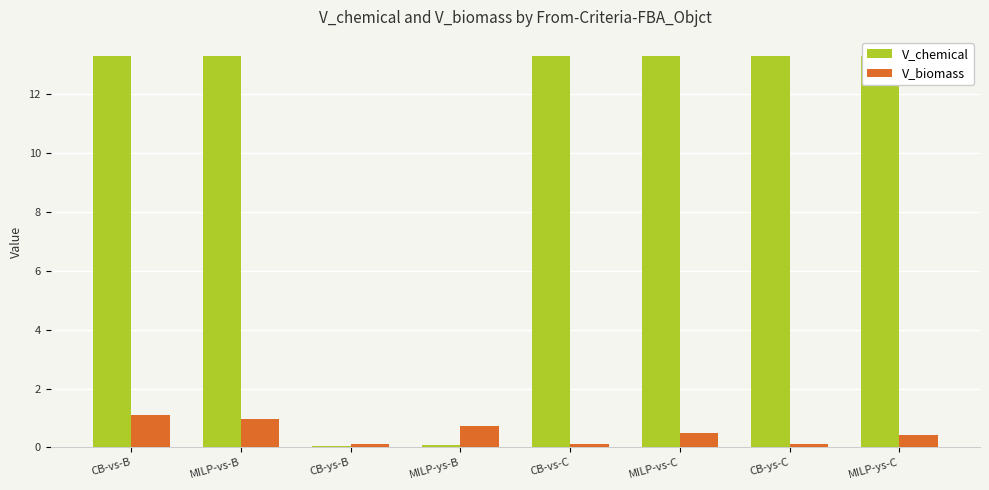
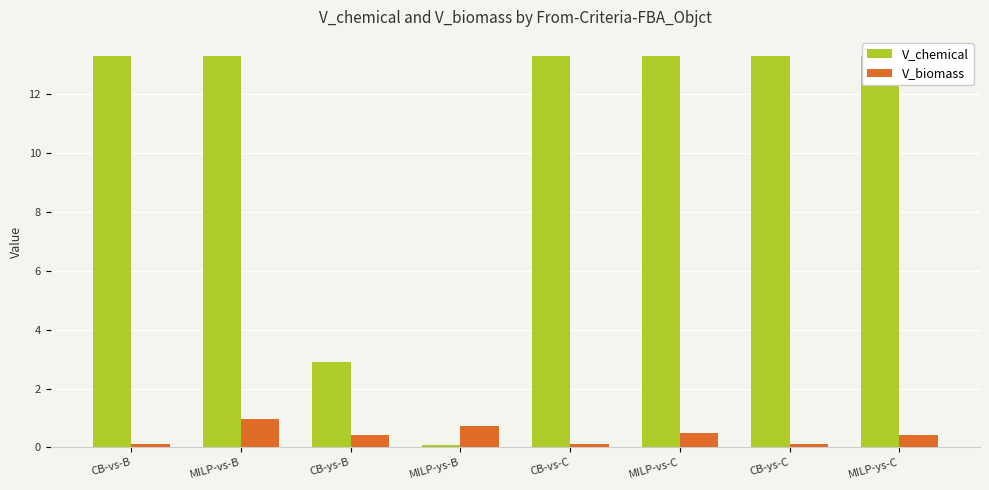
  {
    "V_chemical": {
      "CB-vs-B": 13.3,
      "MILP-vs-B": 13.3,
-     "CB-ys-B": 0.0,
+     "CB-ys-B": 2.9,
      "CB-vs-C": 13.3,
      "MILP-vs-C": 13.3,
      "CB-ys-C": 13.3
    },
    "V_biomass": {
-     "CB-vs-B": 1.1,
+     "CB-vs-B": 0.1,
      "MILP-vs-B": 1.0,
-     "CB-ys-B": 0.1,
+     "CB-ys-B": 0.4,
      "MILP-ys-B": 0.7,
      "CB-vs-C": 0.1,
      "MILP-vs-C": 0.5,
      "CB-ys-C": 0.1,
      "MILP-ys-C": 0.4
    }
  }
